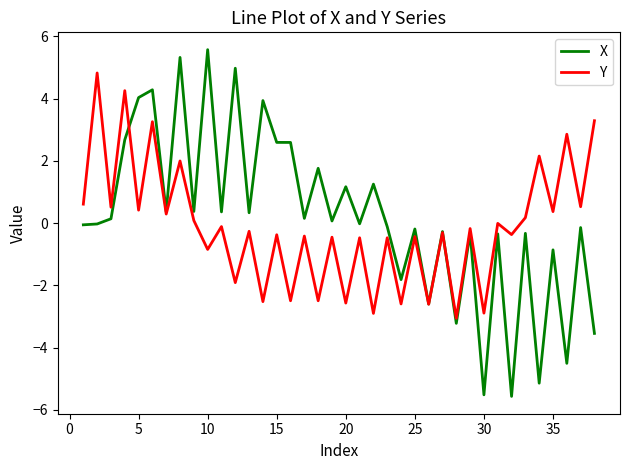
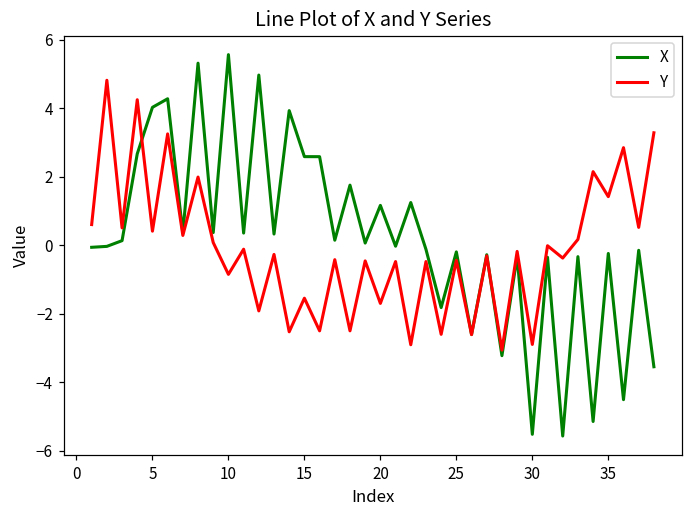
  {
    "X": {
      "5": 4.0,
      "10": 5.6,
      "15": 2.6,
      "20": 1.2,
      "25": -0.2,
      "30": -5.5,
-     "35": -0.9
+     "35": -0.2
    },
    "Y": {
      "5": 0.4,
      "10": -0.8,
-     "15": -0.4,
-     "20": -2.6,
+     "15": -1.5,
+     "20": -1.7,
      "25": -0.4,
      "30": -2.9,
-     "35": 0.4
+     "35": 1.4
    }
  }
